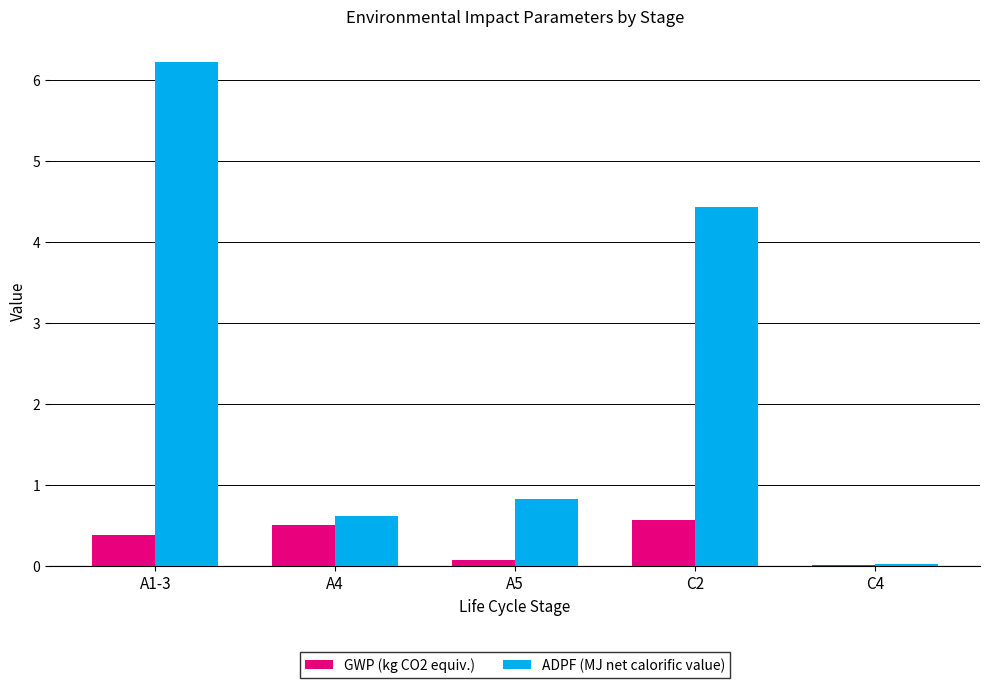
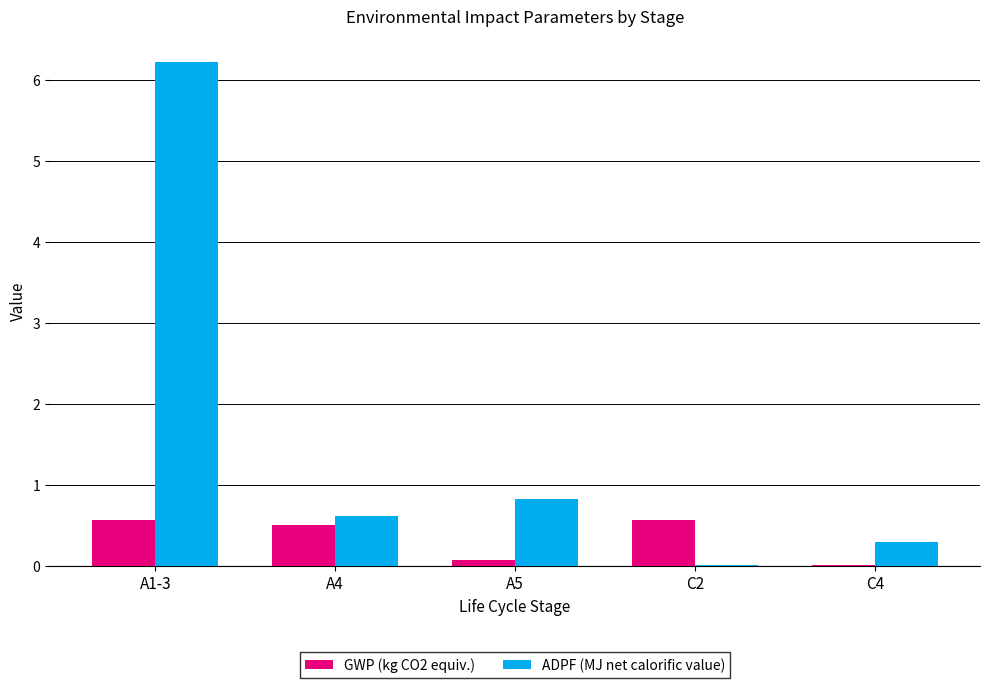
  {
    "GWP (kg CO2 equiv.)": {
-     "A1-3": 0.4,
+     "A1-3": 0.6,
      "A4": 0.5,
      "A5": 0.1,
      "C2": 0.6
    },
    "ADPF (MJ net calorific value)": {
      "A1-3": 6.2,
      "A4": 0.6,
      "A5": 0.8,
-     "C2": 4.4,
-     "C4": 0.0
+     "C2": 0.0,
+     "C4": 0.3
    }
  }
